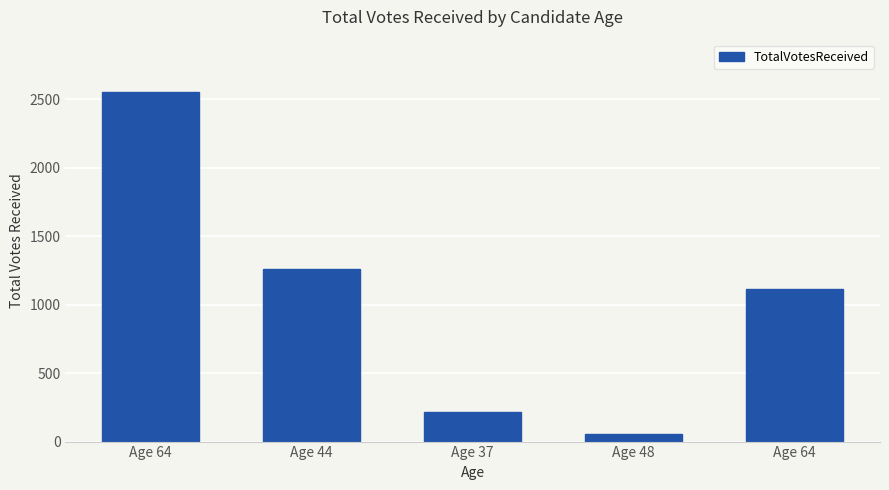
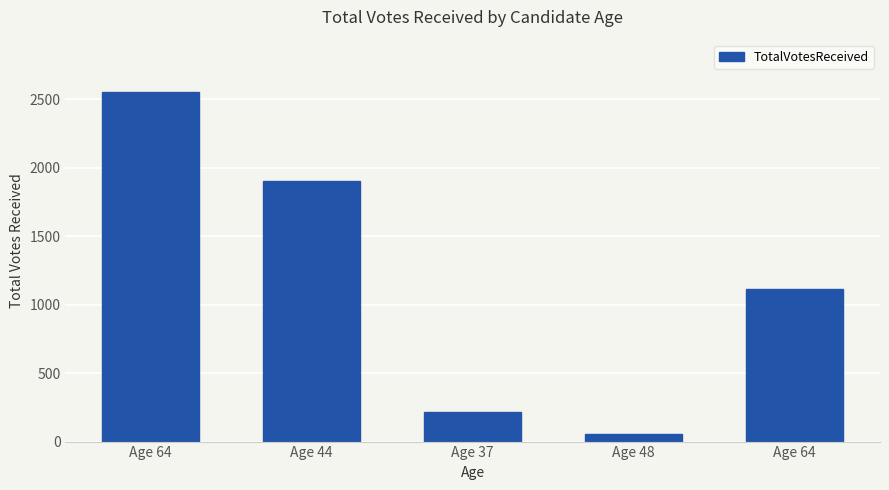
  {
-   "Age 44": 1260,
+   "Age 44": 1900,
    "Age 37": 220,
    "Age 48": 60
  }
